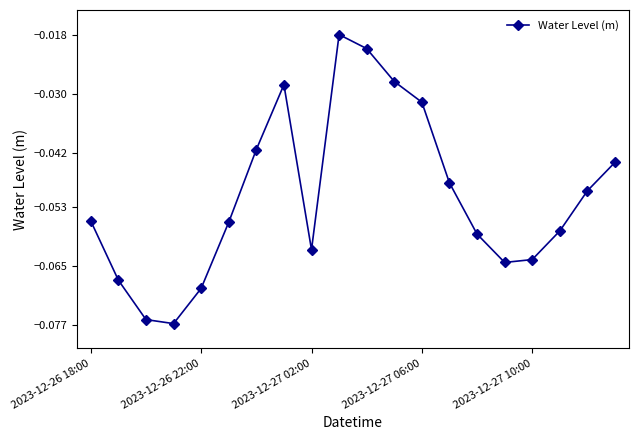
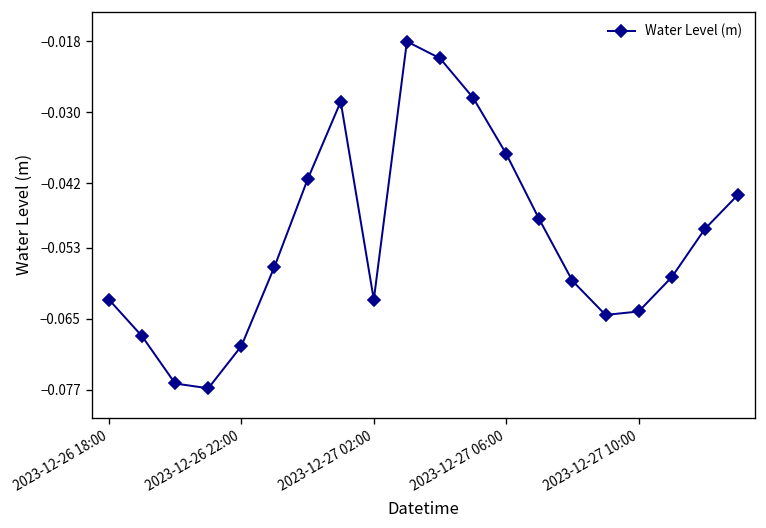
  {
-   "2023-12-26 18:00": -0.056,
+   "2023-12-26 18:00": -0.062,
    "2023-12-26 22:00": -0.070,
    "2023-12-27 02:00": -0.062,
-   "2023-12-27 06:00": -0.032,
+   "2023-12-27 06:00": -0.037,
    "2023-12-27 10:00": -0.064
  }
